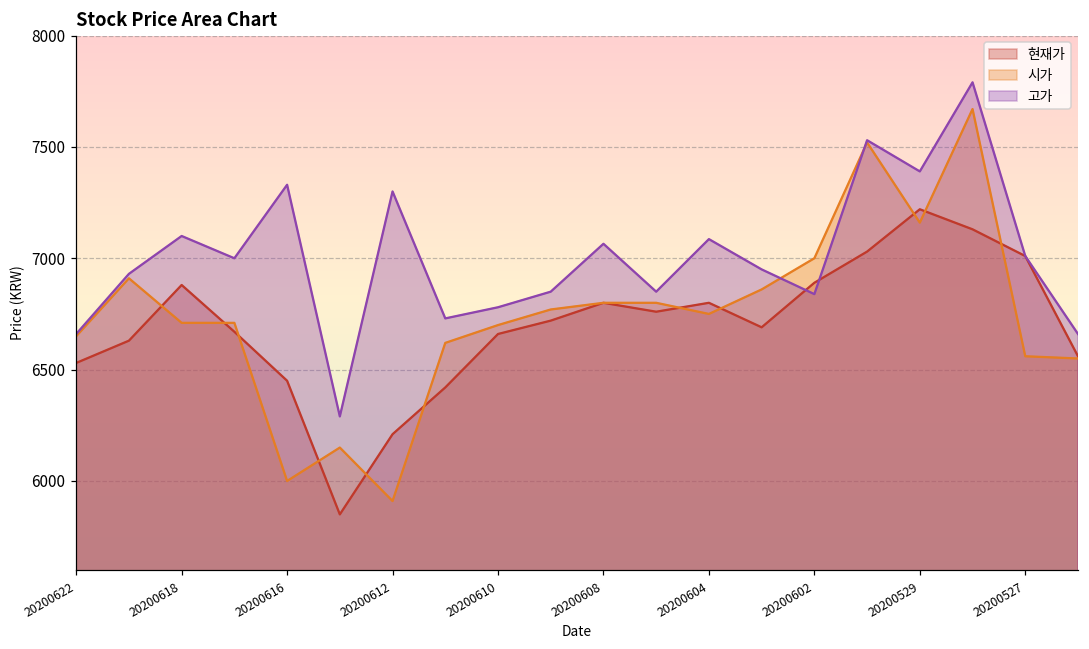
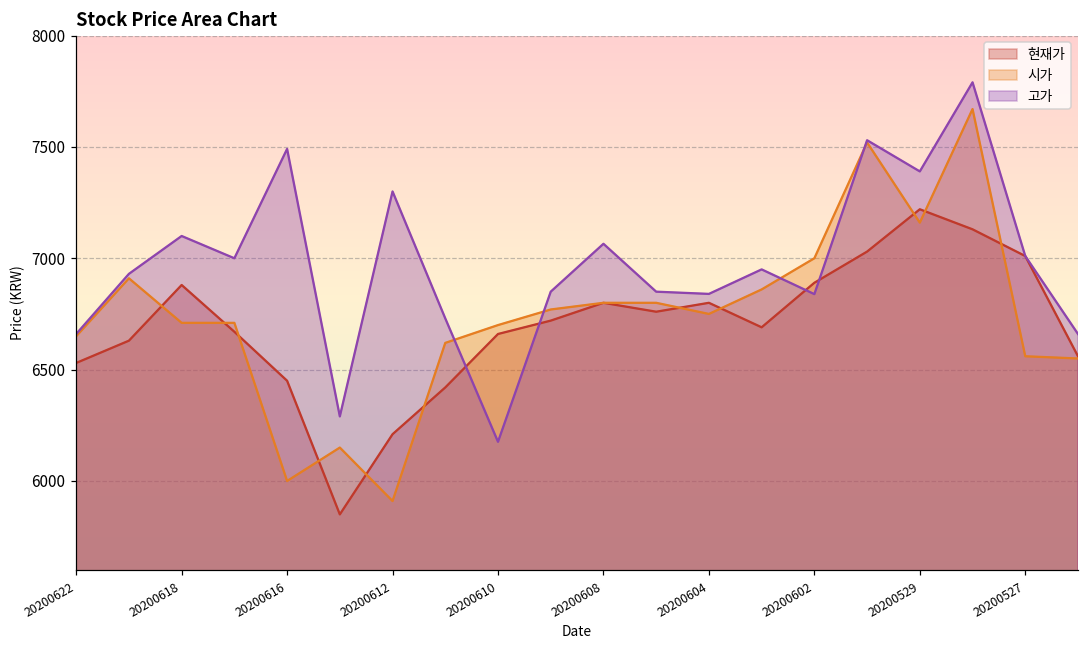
  {
    "고가": {
      "20200618": 7100,
-     "20200616": 7330,
+     "20200616": 7490,
      "20200612": 7300,
-     "20200610": 6780,
+     "20200610": 6180,
      "20200608": 7070,
-     "20200604": 7090,
+     "20200604": 6840,
      "20200602": 6840,
      "20200529": 7390
    }
  }
